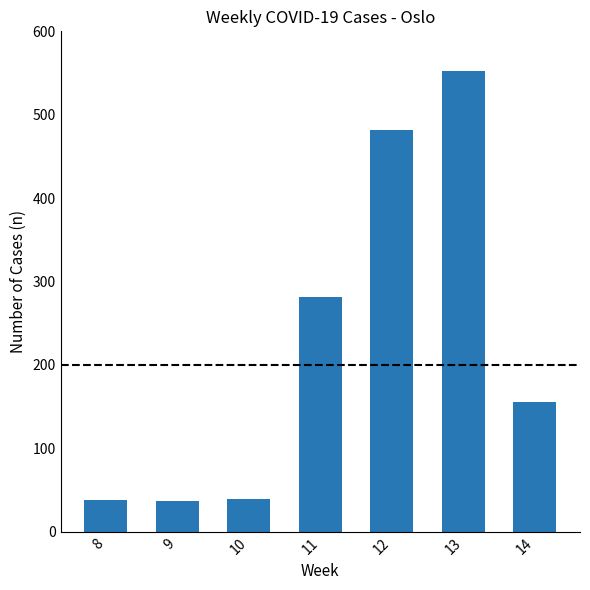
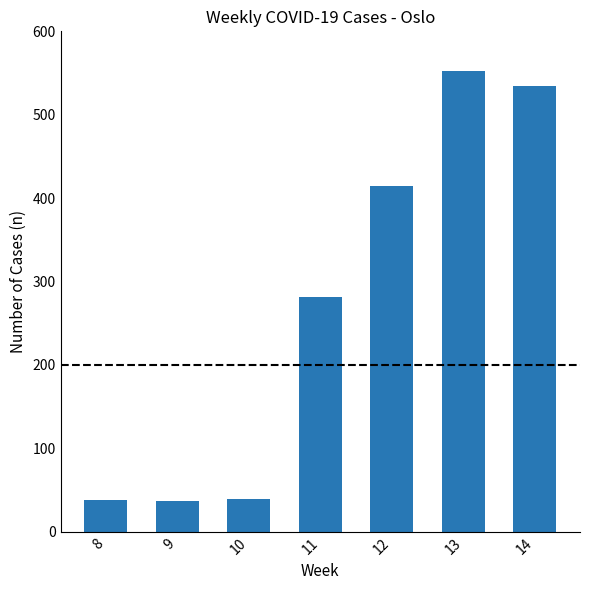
  {
    "8": 40,
    "9": 40,
    "10": 40,
    "11": 280,
-   "12": 480,
+   "12": 420,
    "13": 550,
-   "14": 160
+   "14": 530
  }
